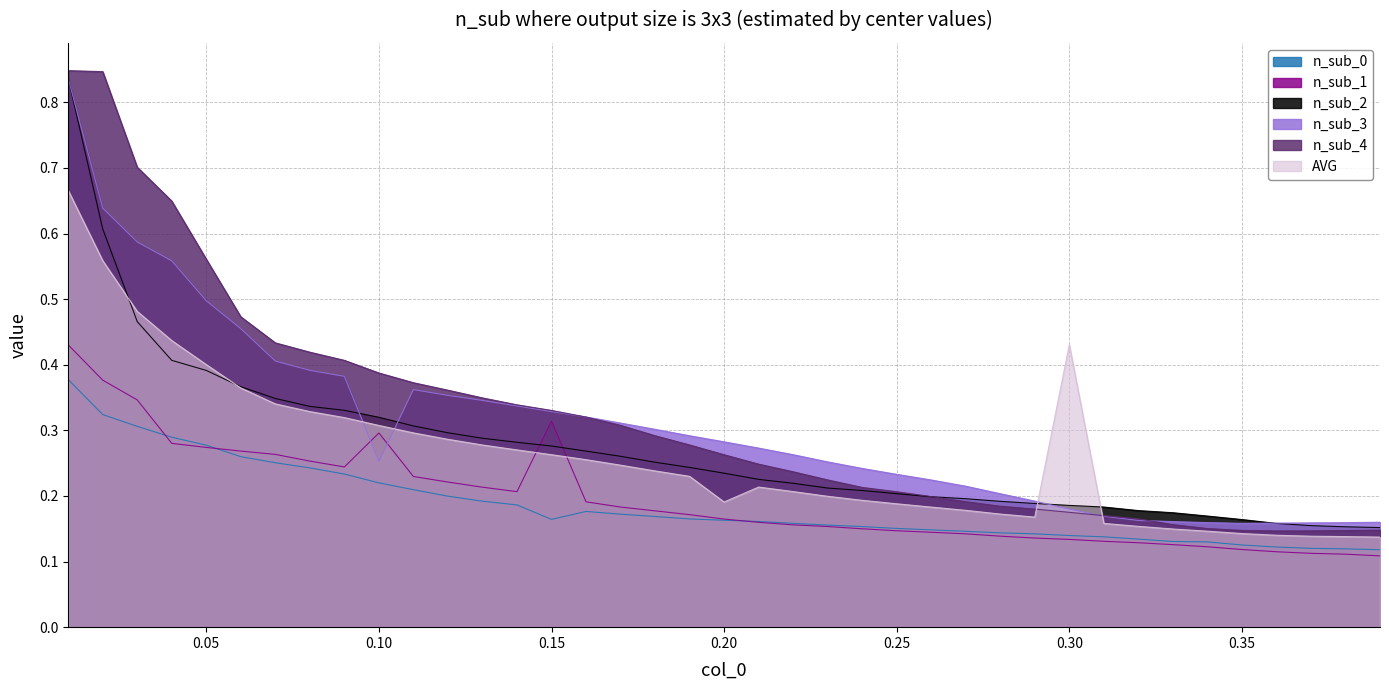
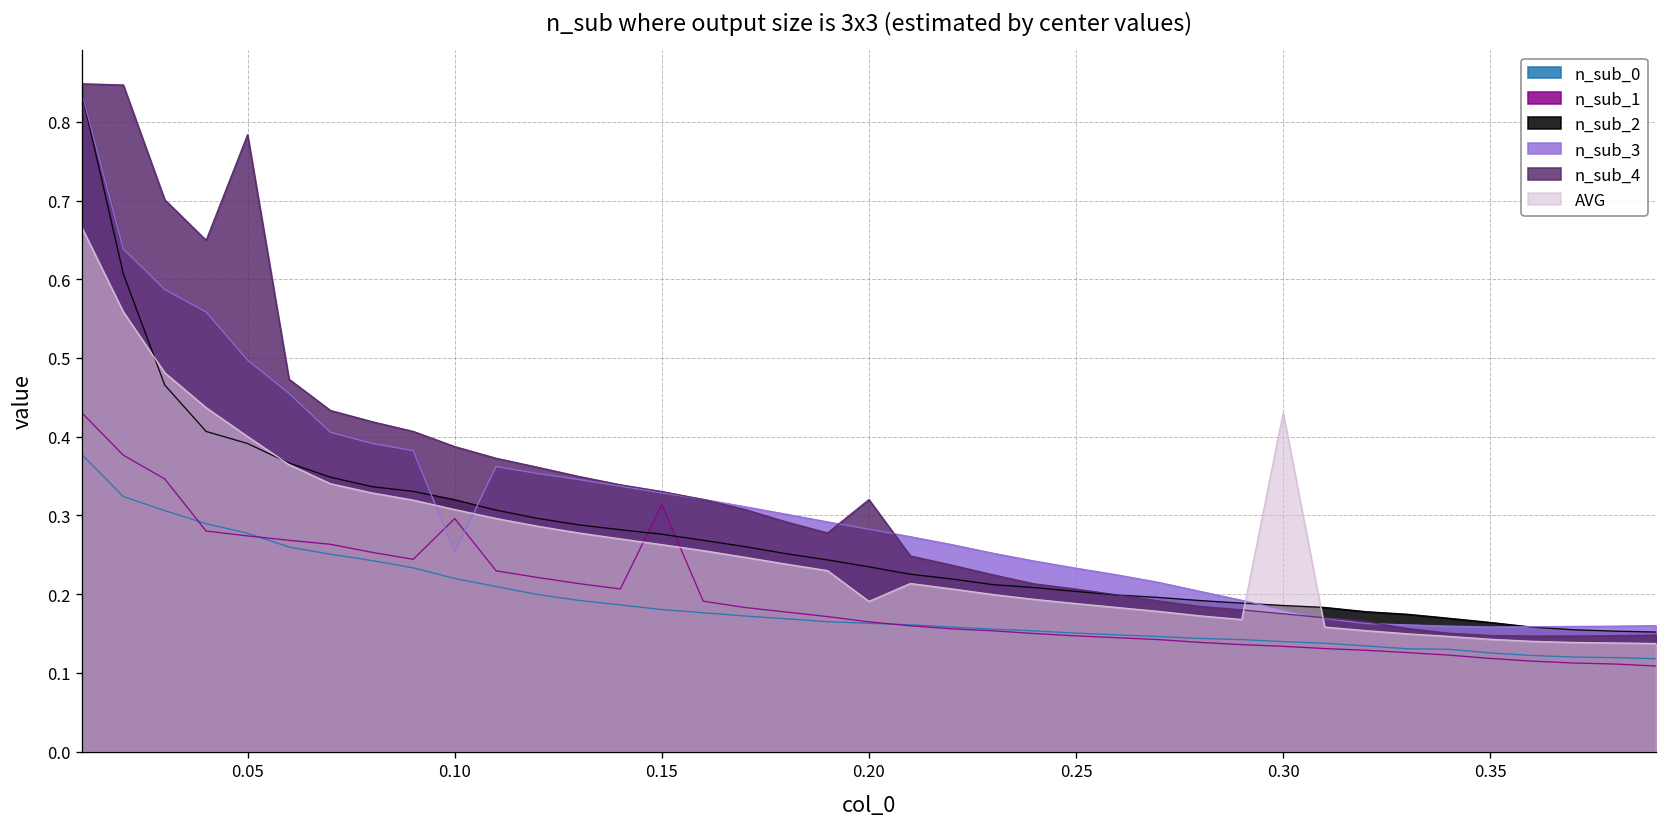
  {
    "n_sub_0": {
      "0.10": 0.22,
-     "0.15": 0.16,
+     "0.15": 0.18,
      "0.30": 0.14,
      "0.35": 0.13
    },
    "n_sub_1": {
      "0.10": 0.30,
      "0.15": 0.31,
      "0.30": 0.13,
      "0.35": 0.12
    },
    "n_sub_2": {
      "0.05": 0.39,
      "0.10": 0.32,
      "0.15": 0.28,
      "0.20": 0.23,
      "0.30": 0.19,
      "0.35": 0.16
    },
    "n_sub_3": {
      "0.05": 0.50,
      "0.10": 0.25,
      "0.20": 0.28,
      "0.25": 0.23,
      "0.30": 0.18,
      "0.35": 0.16
    },
    "n_sub_4": {
-     "0.05": 0.56,
+     "0.05": 0.78,
      "0.10": 0.39,
-     "0.20": 0.26,
+     "0.20": 0.32,
      "0.30": 0.18,
      "0.35": 0.15
    },
    "AVG": {
      "0.05": 0.40,
      "0.10": 0.31,
      "0.15": 0.26,
      "0.20": 0.19,
      "0.25": 0.19,
      "0.30": 0.43,
      "0.35": 0.14
    }
  }
